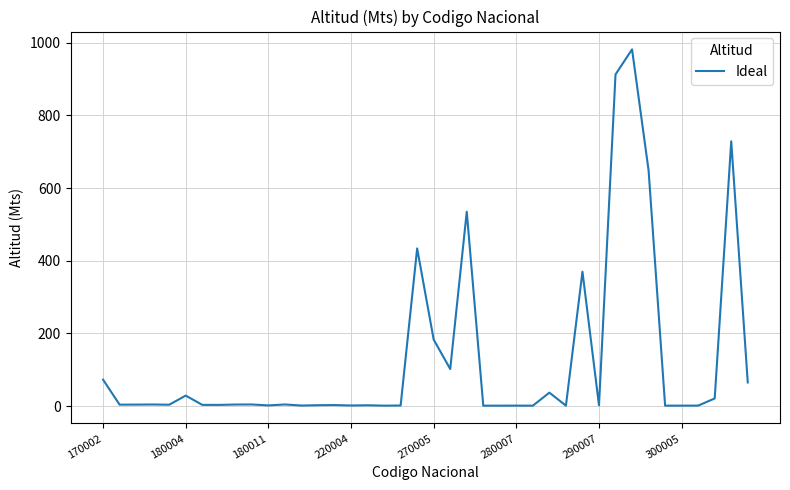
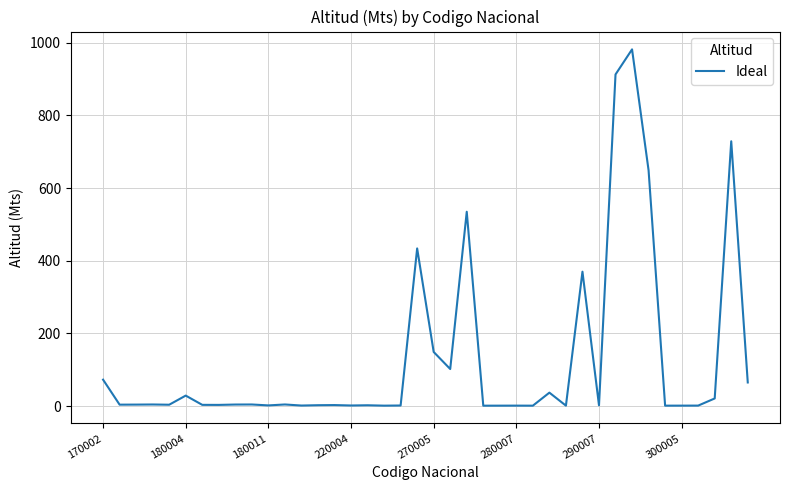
  {
    "170002": 70,
    "180004": 30,
    "180011": 0,
    "220004": 0,
-   "270005": 180,
+   "270005": 150,
    "280007": 0,
    "290007": 0,
    "300005": 0
  }
